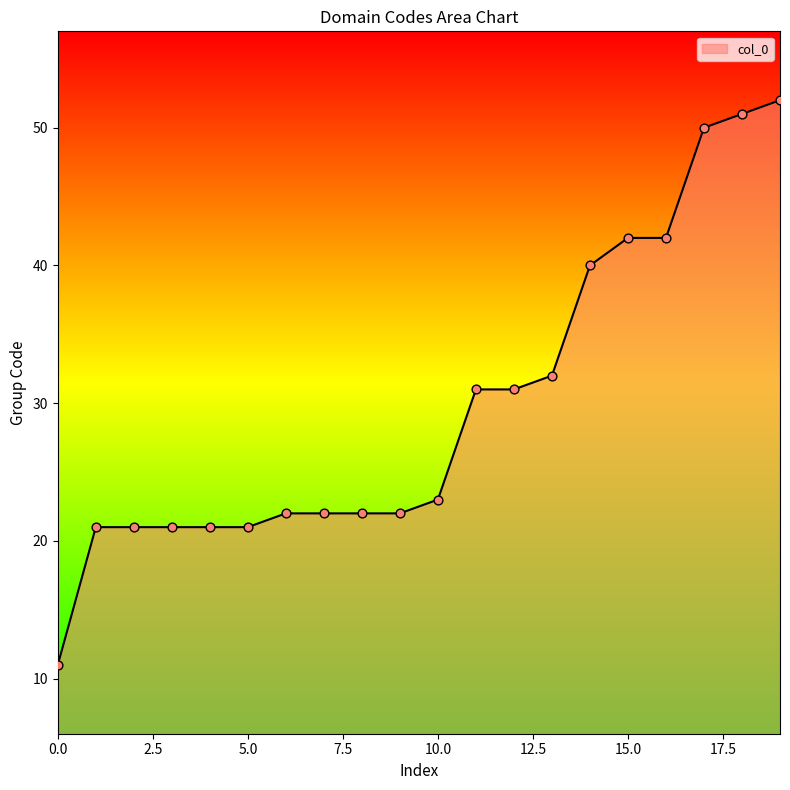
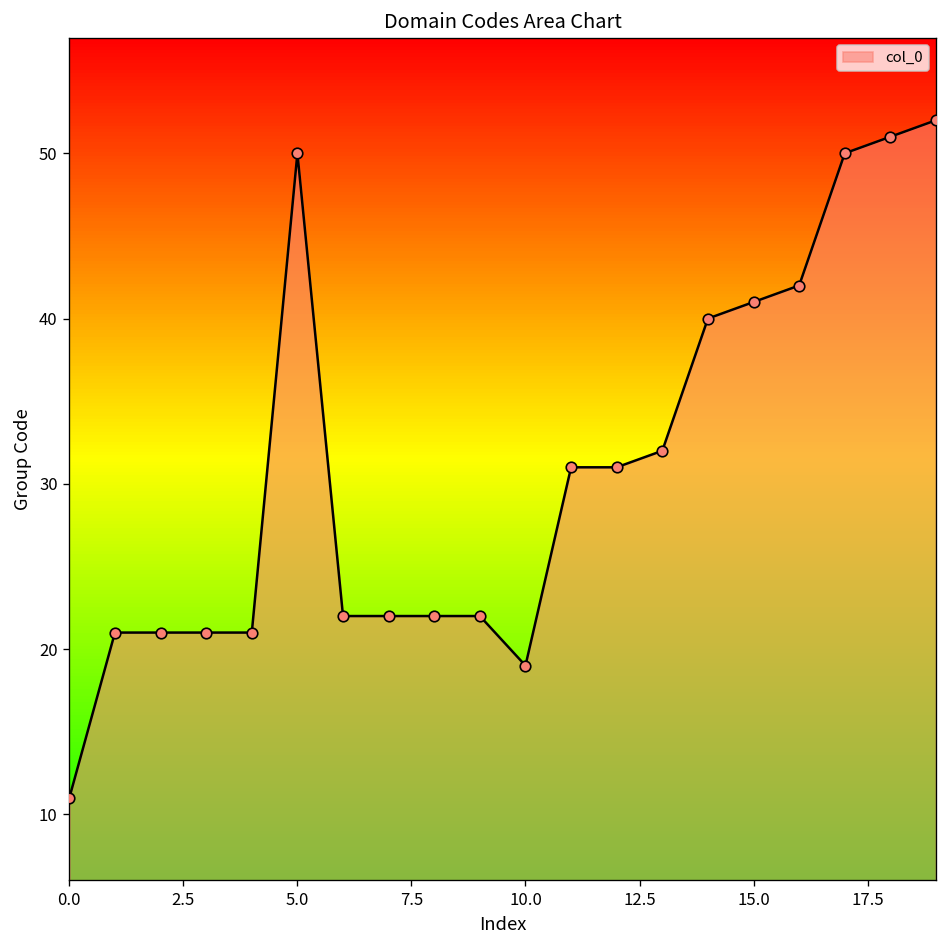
  {
    "0.0": 11,
-   "5.0": 21,
-   "10.0": 23,
-   "15.0": 42
+   "5.0": 50,
+   "10.0": 19,
+   "15.0": 41
  }
